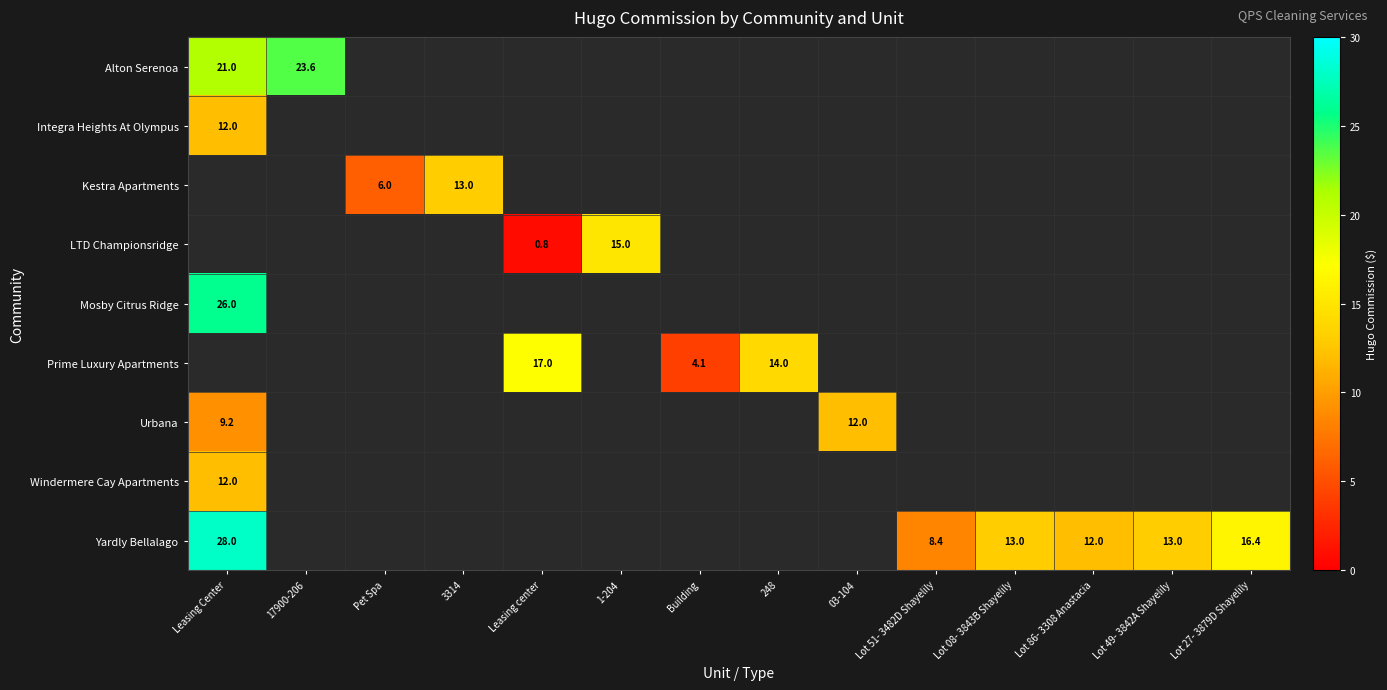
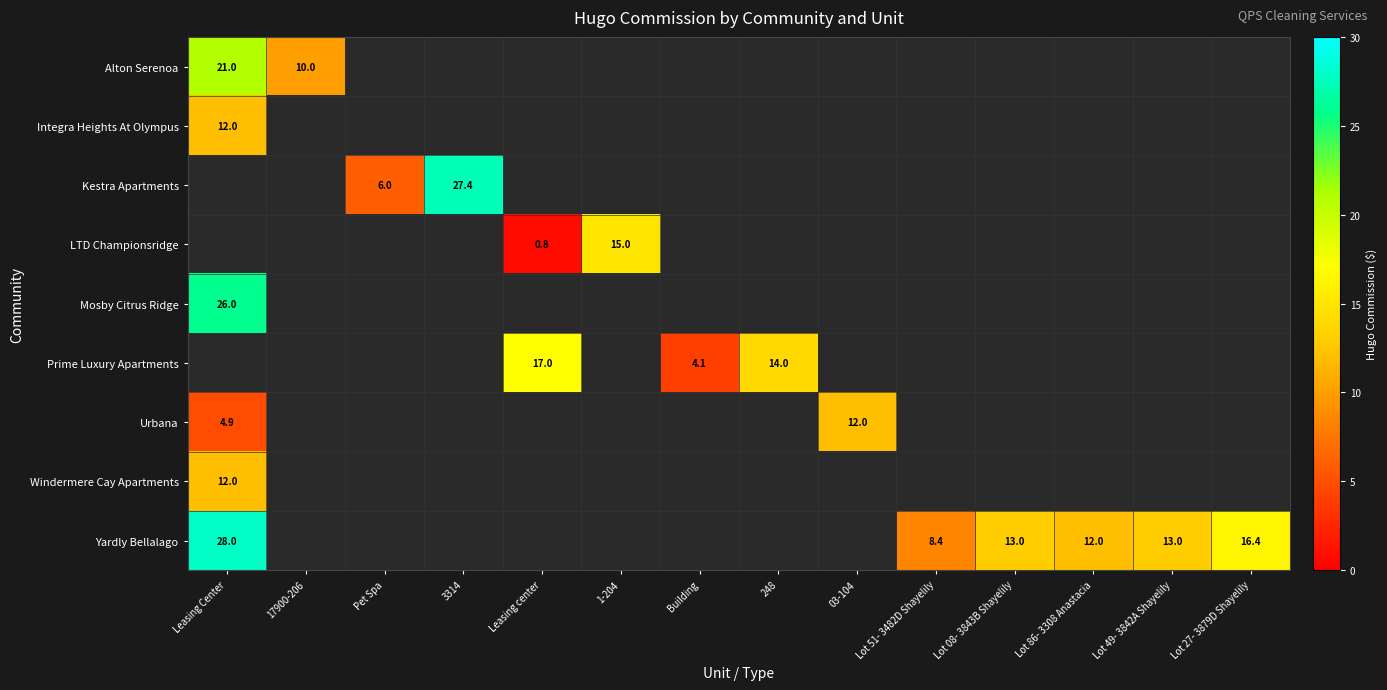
  {
    "Alton Serenoa": {
      "Leasing Center": 21.0,
-     "17900-206": 23.6
+     "17900-206": 10.0
    },
    "Integra Heights At Olympus": {
      "Leasing Center": 12.0
    },
    "Kestra Apartments": {
      "Pet Spa": 6.0,
-     "3314": 13.0
+     "3314": 27.4
    },
    "LTD Championsridge": {
      "Leasing center": 0.8,
      "1-204": 15.0
    },
    "Mosby Citrus Ridge": {
      "Leasing Center": 26.0
    },
    "Prime Luxury Apartments": {
      "Leasing center": 17.0,
      "Building": 4.1,
      "248": 14.0
    },
    "Urbana": {
-     "Leasing Center": 9.2,
+     "Leasing Center": 4.9,
      "03-104": 12.0
    },
    "Windermere Cay Apartments": {
      "Leasing Center": 12.0
    },
    "Yardly Bellalago": {
      "Leasing Center": 28.0,
      "Lot 51- 3482D Shayelily": 8.4,
      "Lot 08- 3843B Shayelily": 13.0,
      "Lot 86- 3308 Anastacia": 12.0,
      "Lot 49- 3842A Shayelily": 13.0,
      "Lot 27- 3879D Shayelily": 16.4
    }
  }
